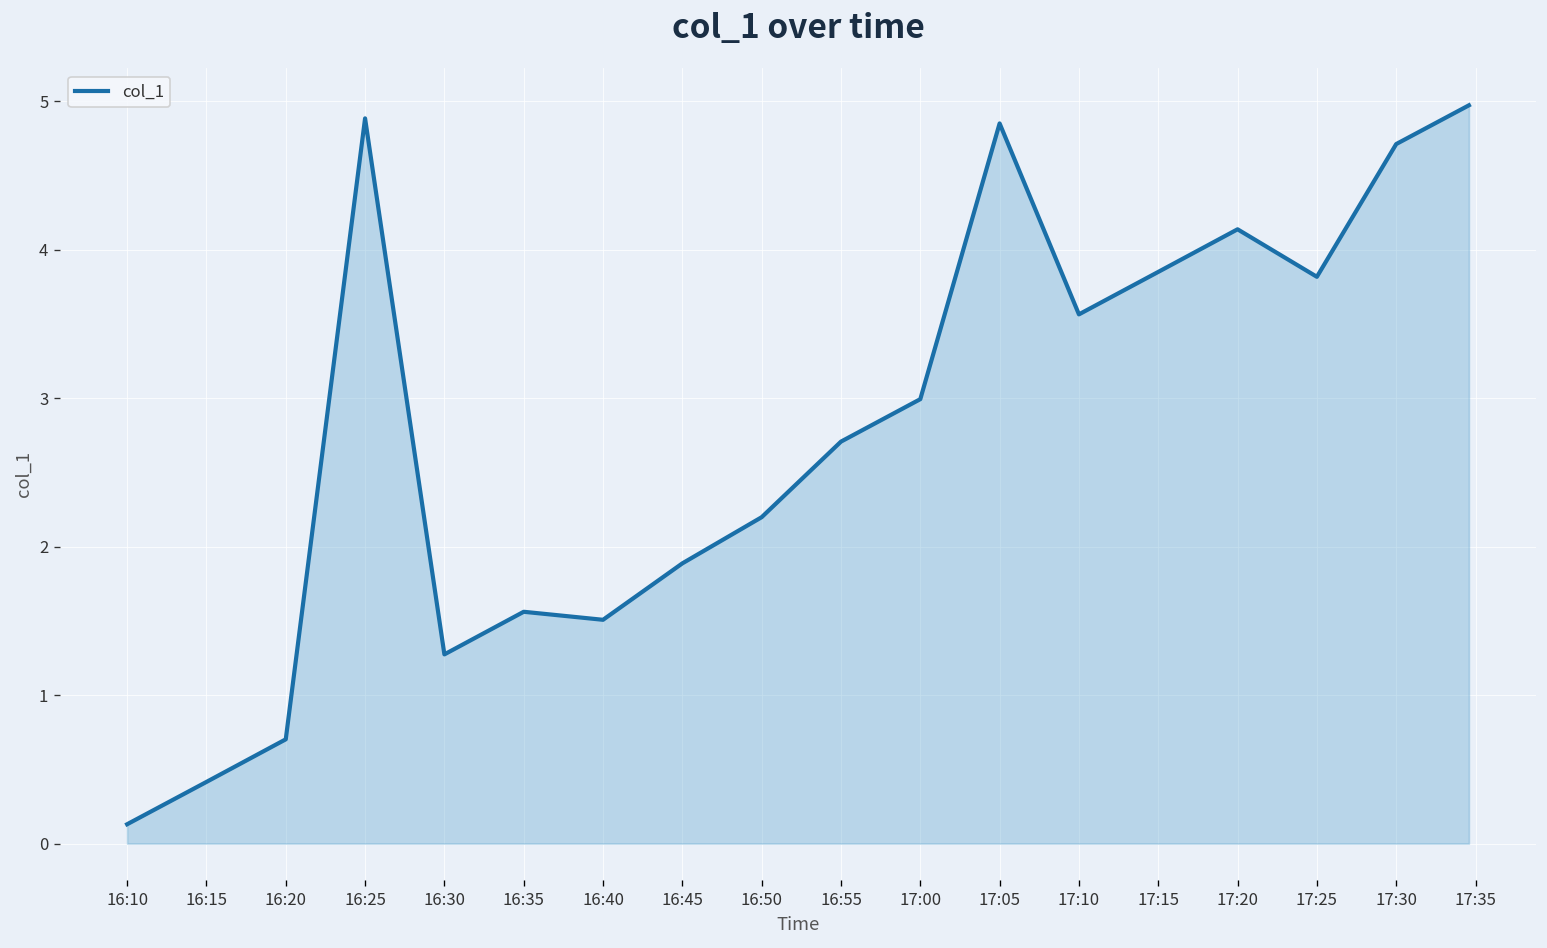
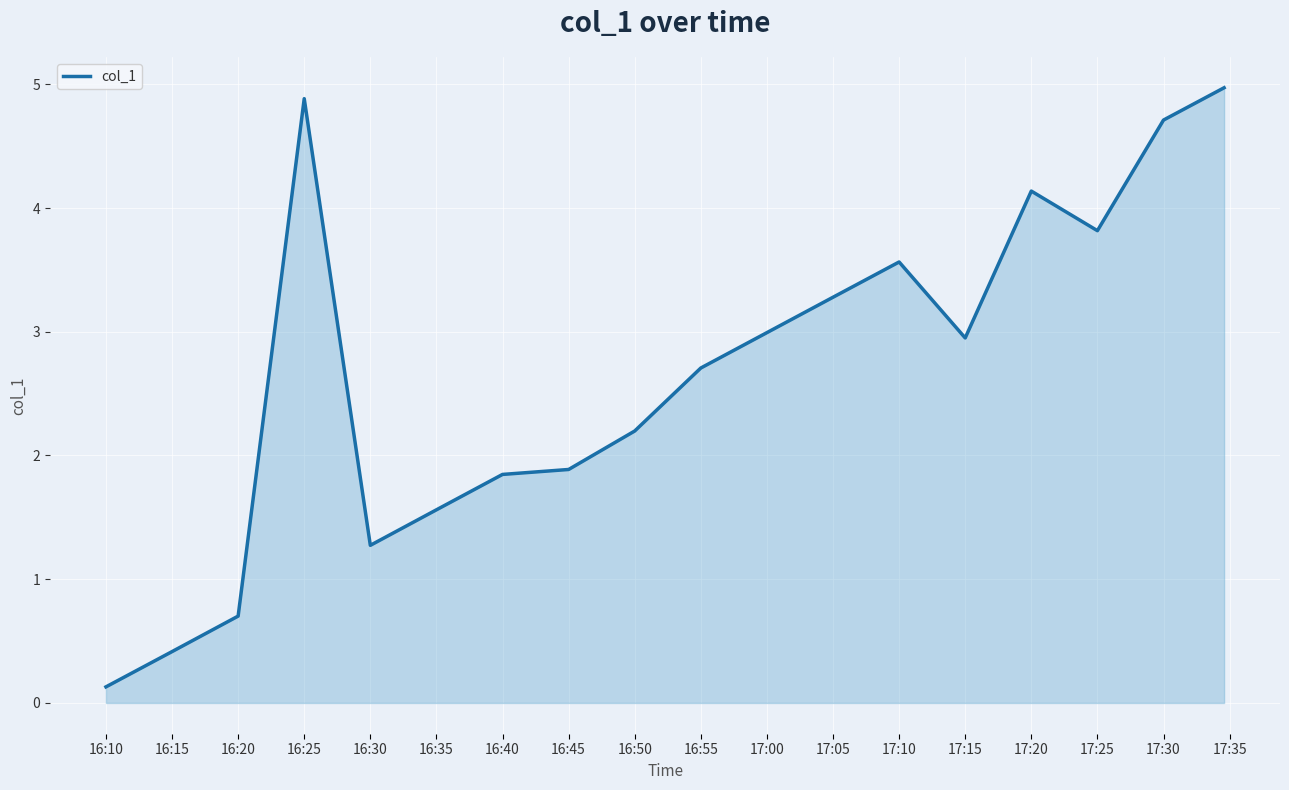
  {
    "16:10": 0.13,
    "16:15": 0.42,
    "16:20": 0.70,
    "16:25": 4.88,
    "16:30": 1.27,
    "16:35": 1.56,
-   "16:40": 1.51,
+   "16:40": 1.85,
    "16:45": 1.89,
    "16:50": 2.20,
    "16:55": 2.71,
    "17:00": 2.99,
-   "17:05": 4.85,
+   "17:05": 3.28,
    "17:10": 3.56,
-   "17:15": 3.85,
+   "17:15": 2.95,
    "17:20": 4.14,
    "17:25": 3.82,
    "17:30": 4.71
  }
